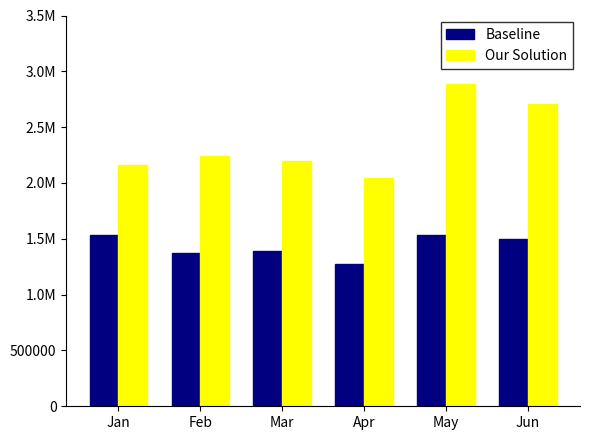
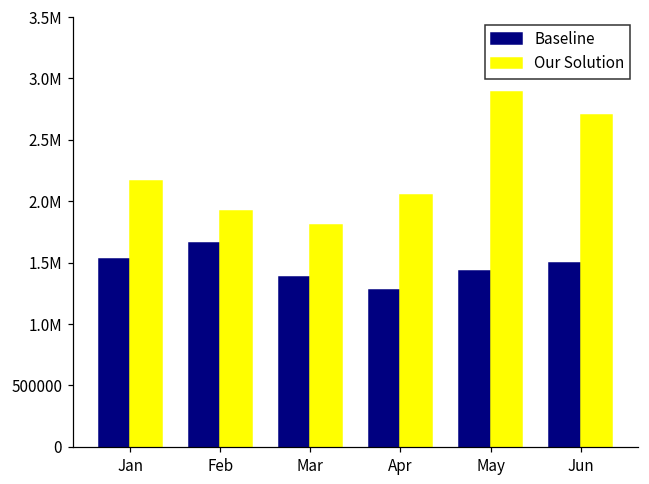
  {
    "Baseline": {
      "Jan": 1530000,
-     "Feb": 1370000,
+     "Feb": 1660000,
      "Mar": 1390000,
      "Apr": 1280000,
-     "May": 1530000,
+     "May": 1440000,
      "Jun": 1500000
    },
    "Our Solution": {
      "Jan": 2160000,
-     "Feb": 2250000,
-     "Mar": 2190000,
+     "Feb": 1920000,
+     "Mar": 1810000,
      "Apr": 2050000,
      "May": 2890000,
      "Jun": 2710000
    }
  }
